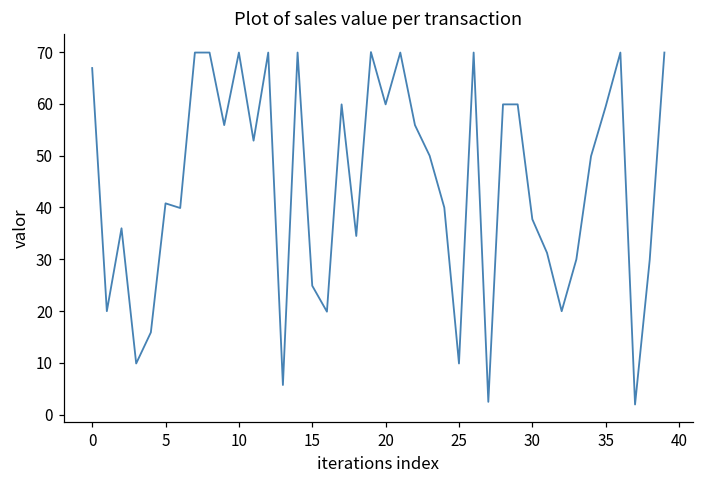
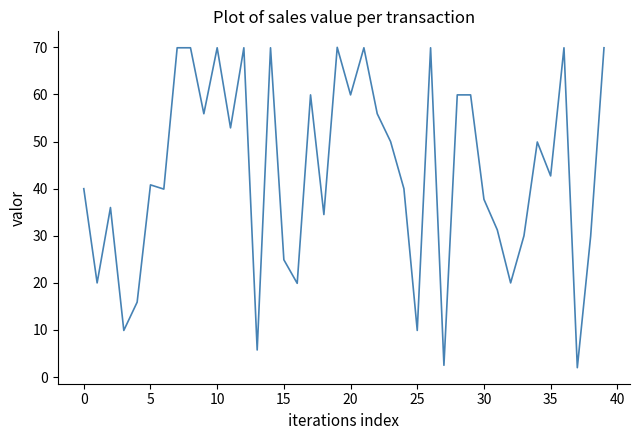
  {
-   "0": 67,
+   "0": 40,
    "5": 41,
    "10": 70,
    "15": 25,
    "20": 60,
    "25": 10,
    "30": 38,
-   "35": 60
+   "35": 43
  }
